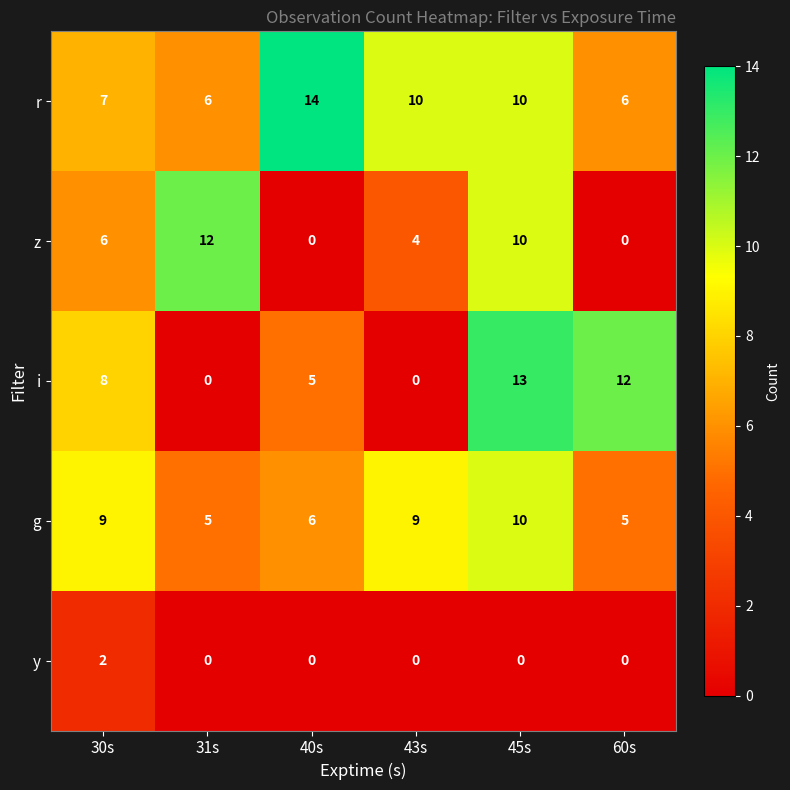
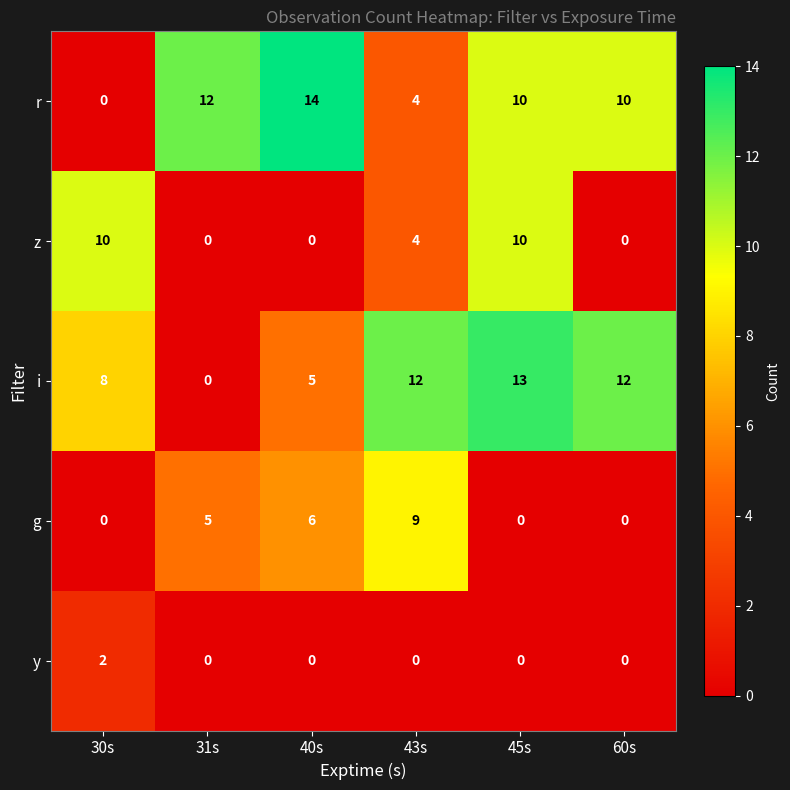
  {
    "r": {
-     "30s": 7,
-     "31s": 6,
+     "30s": 0,
+     "31s": 12,
      "40s": 14,
-     "43s": 10,
+     "43s": 4,
      "45s": 10,
-     "60s": 6
+     "60s": 10
    },
    "z": {
-     "30s": 6,
-     "31s": 12,
+     "30s": 10,
+     "31s": 0,
      "40s": 0,
      "43s": 4,
      "45s": 10,
      "60s": 0
    },
    "i": {
      "30s": 8,
      "31s": 0,
      "40s": 5,
-     "43s": 0,
+     "43s": 12,
      "45s": 13,
      "60s": 12
    },
    "g": {
-     "30s": 9,
+     "30s": 0,
      "31s": 5,
      "40s": 6,
      "43s": 9,
-     "45s": 10,
-     "60s": 5
+     "45s": 0,
+     "60s": 0
    },
    "y": {
      "30s": 2,
      "31s": 0,
      "40s": 0,
      "43s": 0,
      "45s": 0,
      "60s": 0
    }
  }
